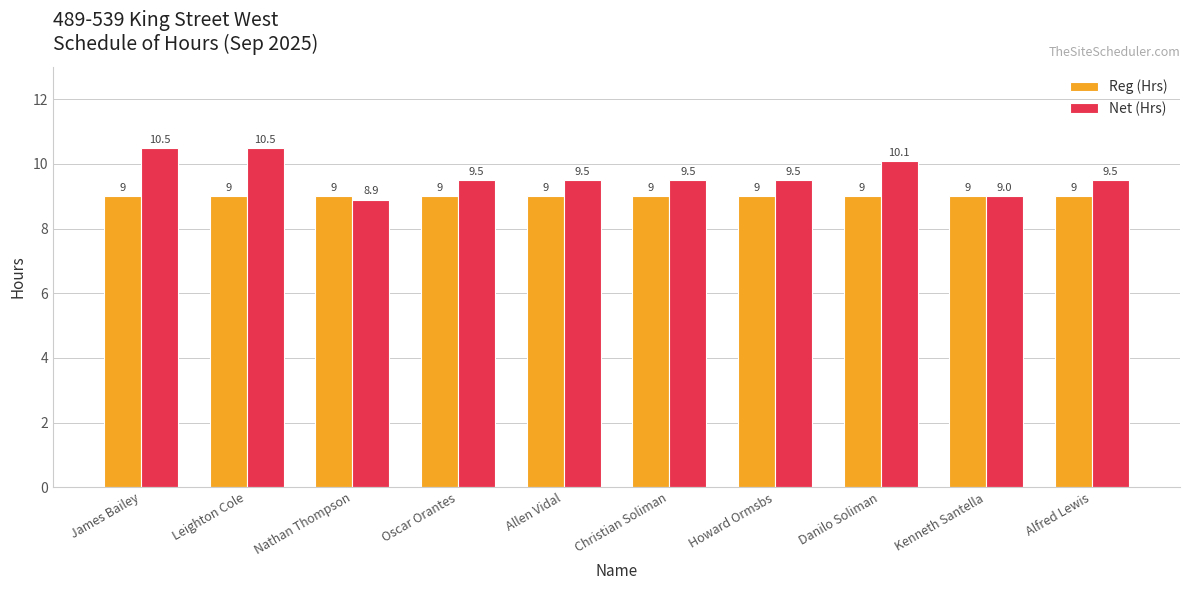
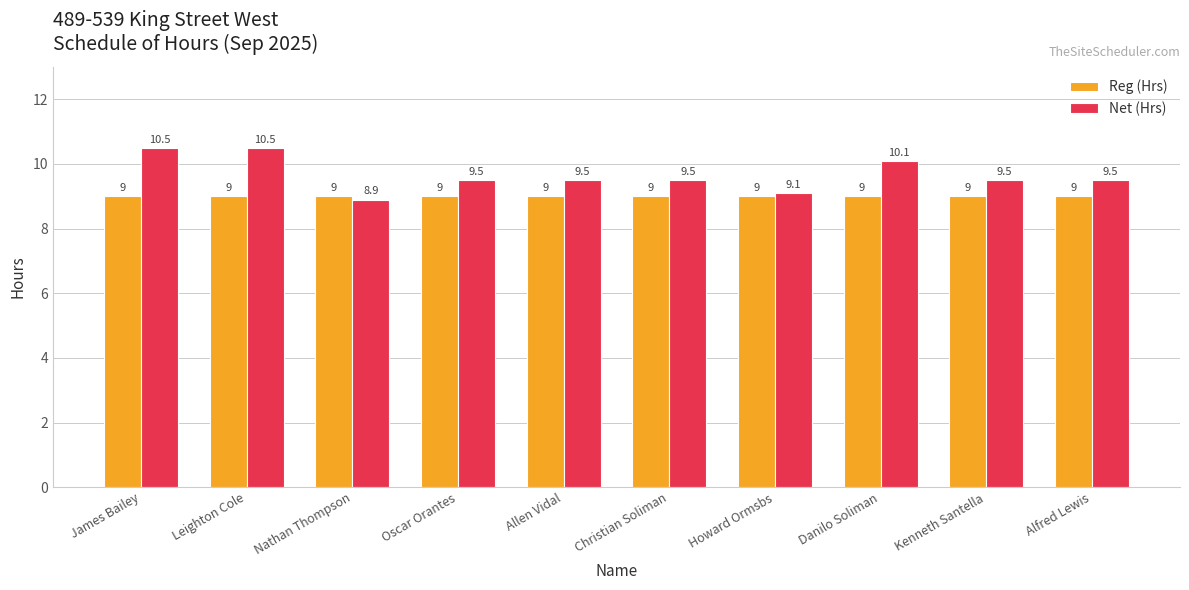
  {
    "Reg (Hrs)": {
      "James Bailey": 9,
      "Leighton Cole": 9,
      "Nathan Thompson": 9,
      "Oscar Orantes": 9,
      "Allen Vidal": 9,
      "Christian Soliman": 9,
      "Howard Ormsbs": 9,
      "Danilo Soliman": 9,
      "Kenneth Santella": 9,
      "Alfred Lewis": 9
    },
    "Net (Hrs)": {
      "James Bailey": 10.5,
      "Leighton Cole": 10.5,
      "Nathan Thompson": 8.9,
      "Oscar Orantes": 9.5,
      "Allen Vidal": 9.5,
      "Christian Soliman": 9.5,
-     "Howard Ormsbs": 9.5,
+     "Howard Ormsbs": 9.1,
      "Danilo Soliman": 10.1,
-     "Kenneth Santella": 9.0,
+     "Kenneth Santella": 9.5,
      "Alfred Lewis": 9.5
    }
  }
